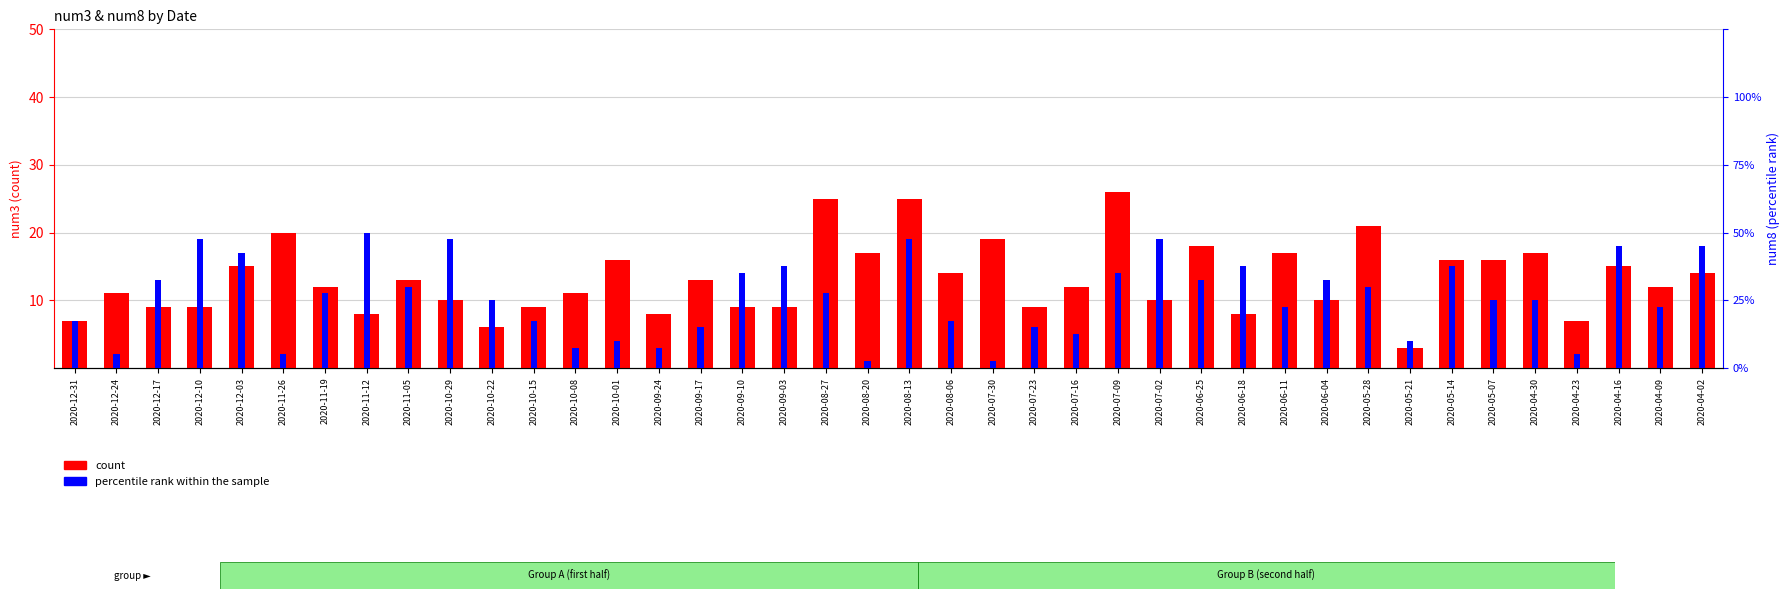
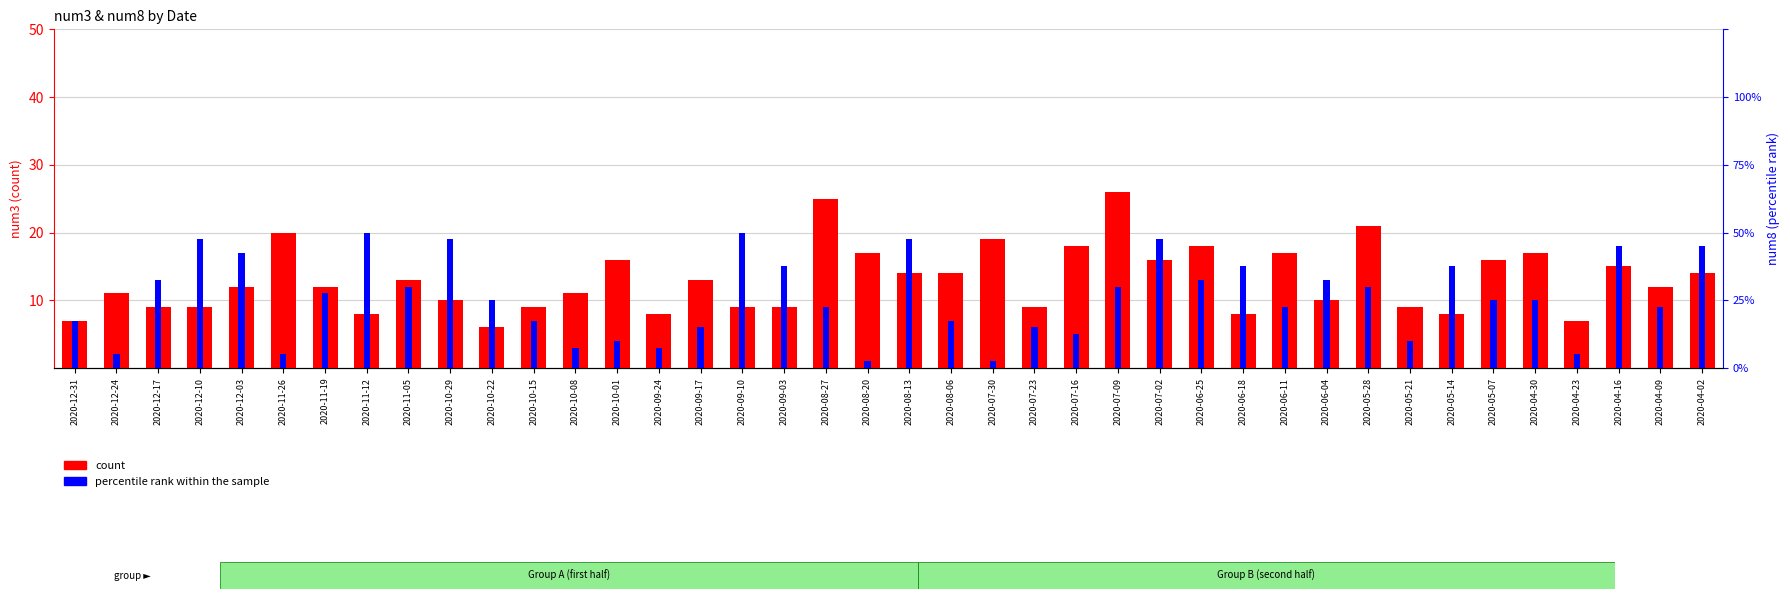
  {
    "count": {
      "2020-12-31": "7",
      "2020-12-24": "11",
      "2020-12-17": "9",
      "2020-12-10": "9",
-     "2020-12-03": "15",
+     "2020-12-03": "12",
      "2020-11-26": "20",
      "2020-11-19": "12",
      "2020-11-12": "8",
      "2020-11-05": "13",
      "2020-10-29": "10",
      "2020-10-22": "6",
      "2020-10-15": "9",
      "2020-10-08": "11",
      "2020-10-01": "16",
      "2020-09-24": "8",
      "2020-09-17": "13",
      "2020-09-10": "9",
      "2020-09-03": "9",
      "2020-08-27": "25",
      "2020-08-20": "17",
-     "2020-08-13": "25",
+     "2020-08-13": "14",
      "2020-08-06": "14",
      "2020-07-30": "19",
      "2020-07-23": "9",
-     "2020-07-16": "12",
+     "2020-07-16": "18",
      "2020-07-09": "26",
-     "2020-07-02": "10",
+     "2020-07-02": "16",
      "2020-06-25": "18",
      "2020-06-18": "8",
      "2020-06-11": "17",
      "2020-06-04": "10",
      "2020-05-28": "21",
-     "2020-05-21": "3",
-     "2020-05-14": "16",
+     "2020-05-21": "9",
+     "2020-05-14": "8",
      "2020-05-07": "16",
      "2020-04-30": "17",
      "2020-04-23": "7",
      "2020-04-16": "15",
      "2020-04-09": "12",
      "2020-04-02": "14"
    },
    "percentile rank within the sample": {
      "2020-12-31": "18%",
      "2020-12-24": "5%",
      "2020-12-17": "33%",
      "2020-12-10": "48%",
      "2020-12-03": "43%",
      "2020-11-26": "5%",
      "2020-11-19": "28%",
      "2020-11-12": "50%",
      "2020-11-05": "30%",
      "2020-10-29": "48%",
      "2020-10-22": "25%",
      "2020-10-15": "18%",
      "2020-10-08": "8%",
      "2020-10-01": "10%",
      "2020-09-24": "8%",
      "2020-09-17": "15%",
-     "2020-09-10": "35%",
+     "2020-09-10": "50%",
      "2020-09-03": "38%",
-     "2020-08-27": "28%",
+     "2020-08-27": "23%",
      "2020-08-20": "3%",
      "2020-08-13": "48%",
      "2020-08-06": "18%",
      "2020-07-30": "3%",
      "2020-07-23": "15%",
      "2020-07-16": "13%",
-     "2020-07-09": "35%",
+     "2020-07-09": "30%",
      "2020-07-02": "48%",
      "2020-06-25": "33%",
      "2020-06-18": "38%",
      "2020-06-11": "23%",
      "2020-06-04": "33%",
      "2020-05-28": "30%",
      "2020-05-21": "10%",
      "2020-05-14": "38%",
      "2020-05-07": "25%",
      "2020-04-30": "25%",
      "2020-04-23": "5%",
      "2020-04-16": "45%",
      "2020-04-09": "23%",
      "2020-04-02": "45%"
    }
  }
